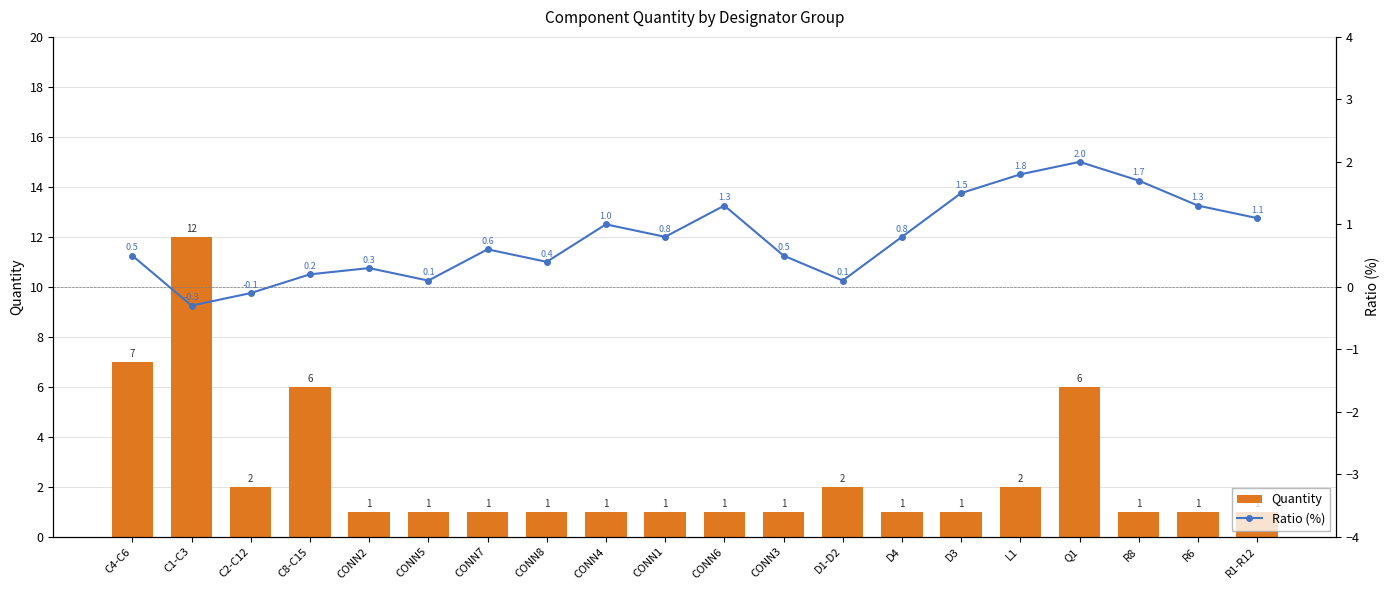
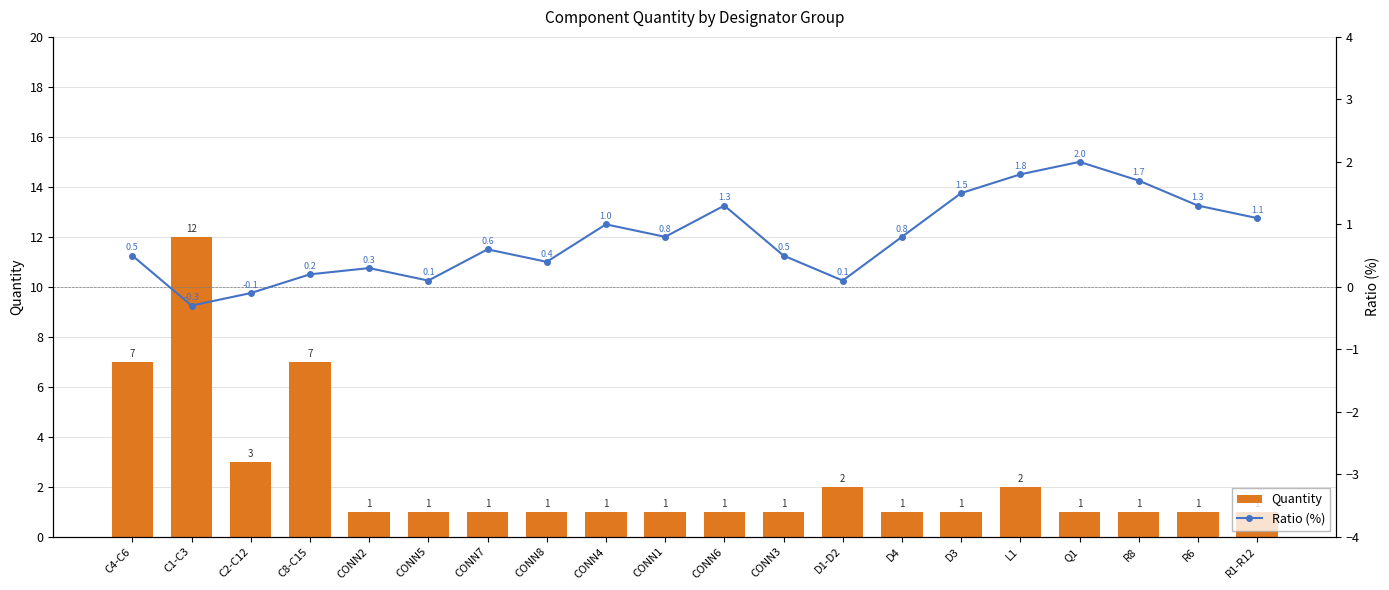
  {
    "Quantity": {
      "C4-C6": 7,
      "C1-C3": 12,
-     "C2-C12": 2,
-     "C8-C15": 6,
+     "C2-C12": 3,
+     "C8-C15": 7,
      "CONN2": 1,
      "CONN5": 1,
      "CONN7": 1,
      "CONN8": 1,
      "CONN4": 1,
      "CONN1": 1,
      "CONN6": 1,
      "CONN3": 1,
      "D1-D2": 2,
      "D4": 1,
      "D3": 1,
      "L1": 2,
-     "Q1": 6,
+     "Q1": 1,
      "R8": 1,
      "R6": 1
    },
    "Ratio (%)": {
      "C4-C6": 0.5,
      "C1-C3": -0.3,
      "C2-C12": -0.1,
      "C8-C15": 0.2,
      "CONN2": 0.3,
      "CONN5": 0.1,
      "CONN7": 0.6,
      "CONN8": 0.4,
      "CONN4": 1.0,
      "CONN1": 0.8,
      "CONN6": 1.3,
      "CONN3": 0.5,
      "D1-D2": 0.1,
      "D4": 0.8,
      "D3": 1.5,
      "L1": 1.8,
      "Q1": 2.0,
      "R8": 1.7,
      "R6": 1.3,
      "R1-R12": 1.1
    }
  }
